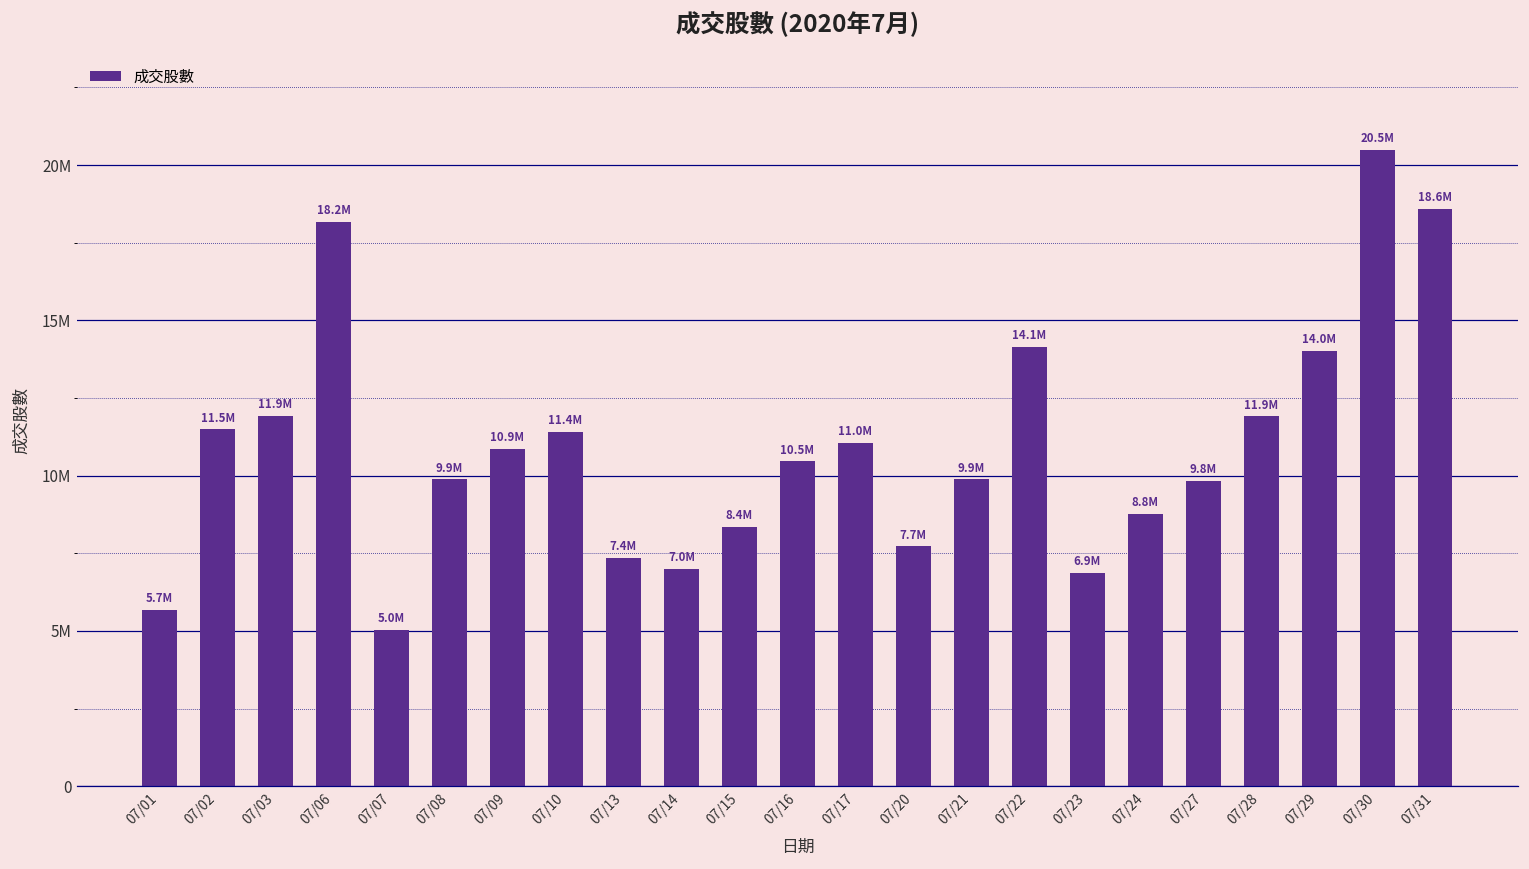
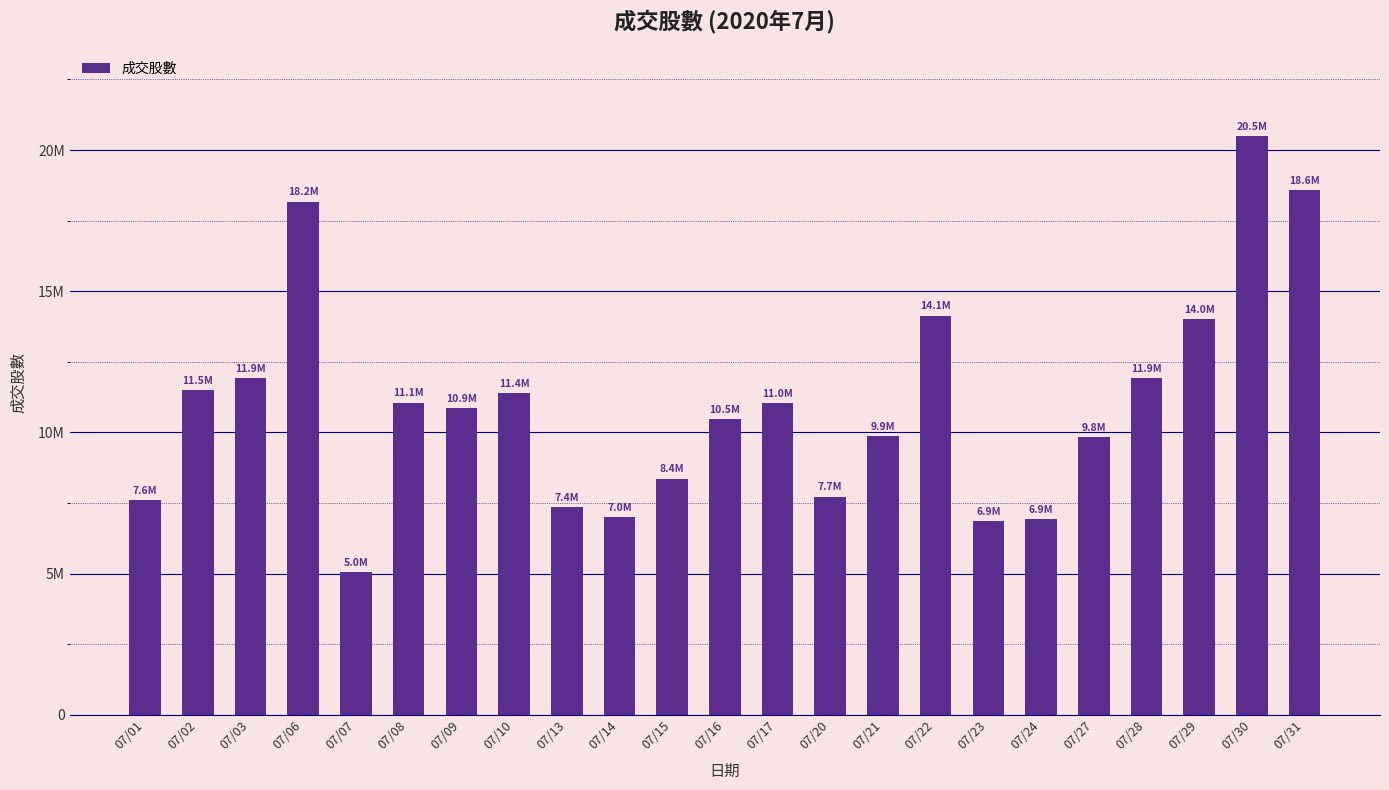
  {
-   "07/01": "5.7M",
+   "07/01": "7.6M",
    "07/02": "11.5M",
    "07/03": "11.9M",
    "07/06": "18.2M",
    "07/07": "5.0M",
-   "07/08": "9.9M",
+   "07/08": "11.1M",
    "07/09": "10.9M",
    "07/10": "11.4M",
    "07/13": "7.4M",
    "07/14": "7.0M",
    "07/15": "8.4M",
    "07/16": "10.5M",
    "07/17": "11.0M",
    "07/20": "7.7M",
    "07/21": "9.9M",
    "07/22": "14.1M",
    "07/23": "6.9M",
-   "07/24": "8.8M",
+   "07/24": "6.9M",
    "07/27": "9.8M",
    "07/28": "11.9M",
    "07/29": "14.0M",
    "07/30": "20.5M",
    "07/31": "18.6M"
  }
